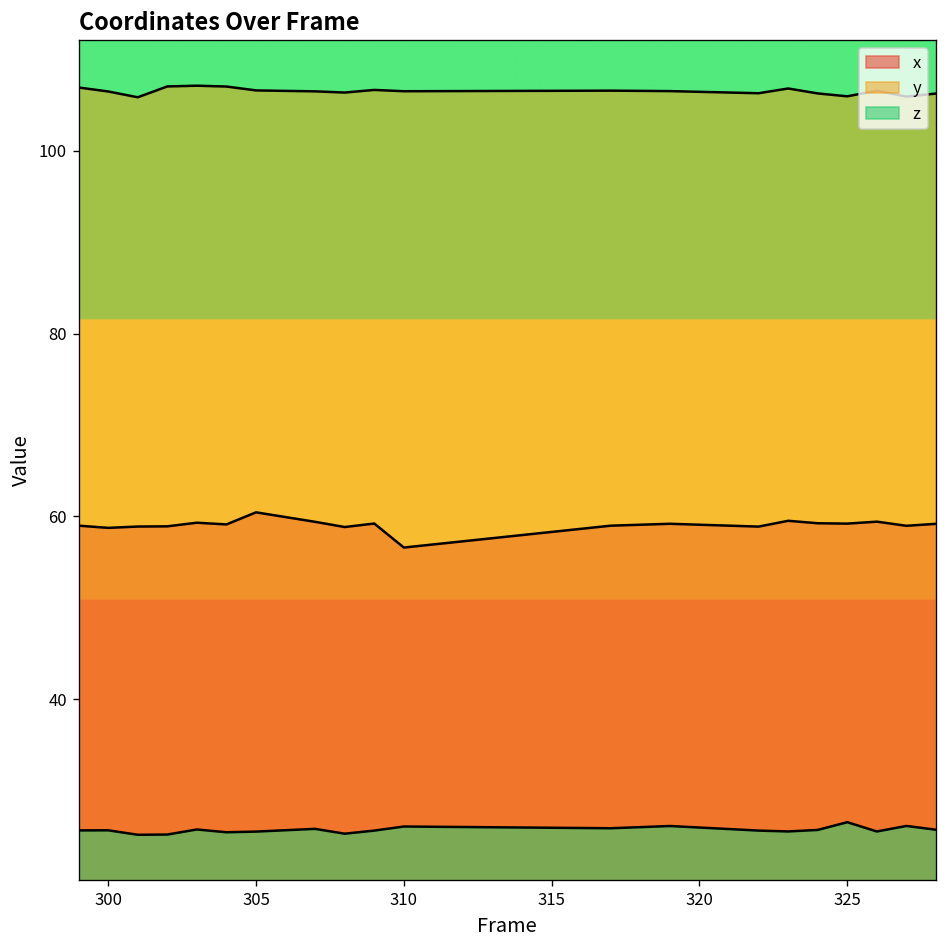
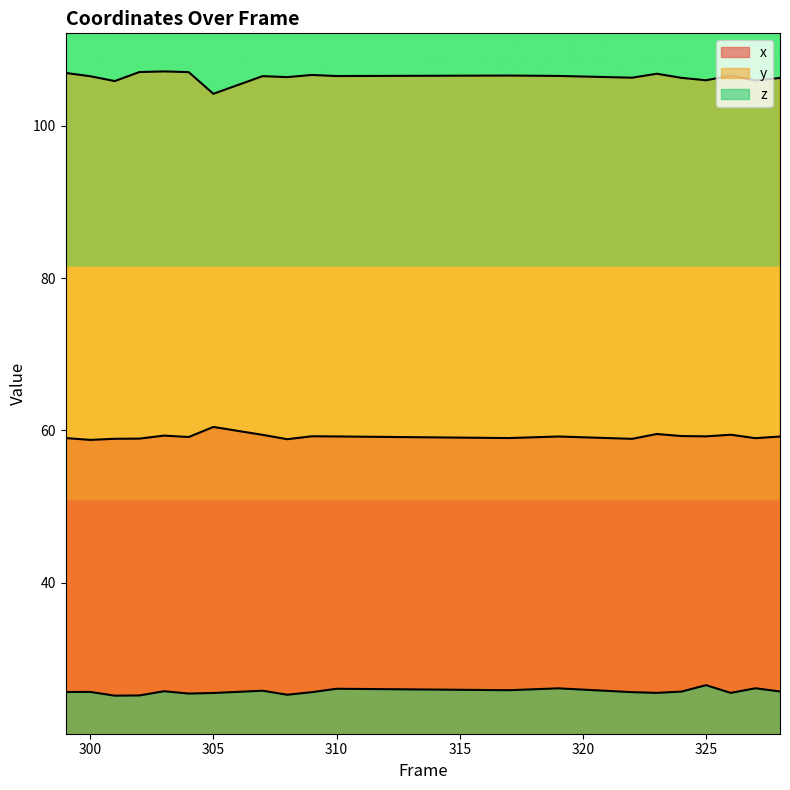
  {
    "x": {
      "300": 59,
      "305": 60,
-     "310": 57,
+     "310": 59,
      "325": 59
    },
    "y": {
      "300": 107,
-     "305": 107,
+     "305": 104,
      "310": 107,
      "325": 106
    },
    "z": {
      "300": 26,
      "305": 26,
      "310": 26,
      "325": 27
    }
  }
